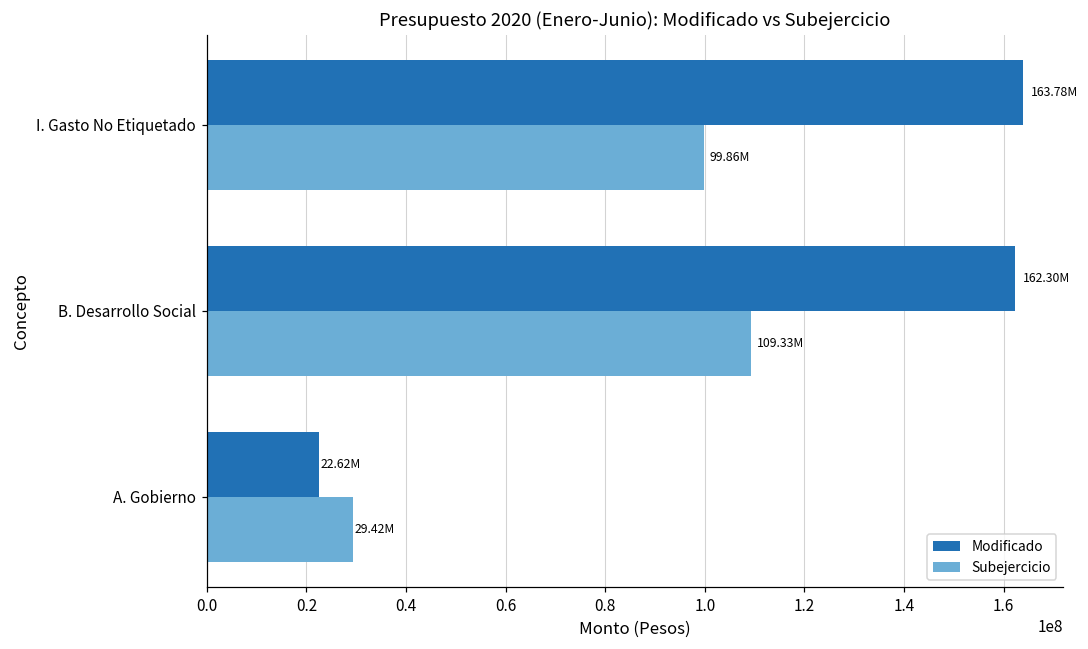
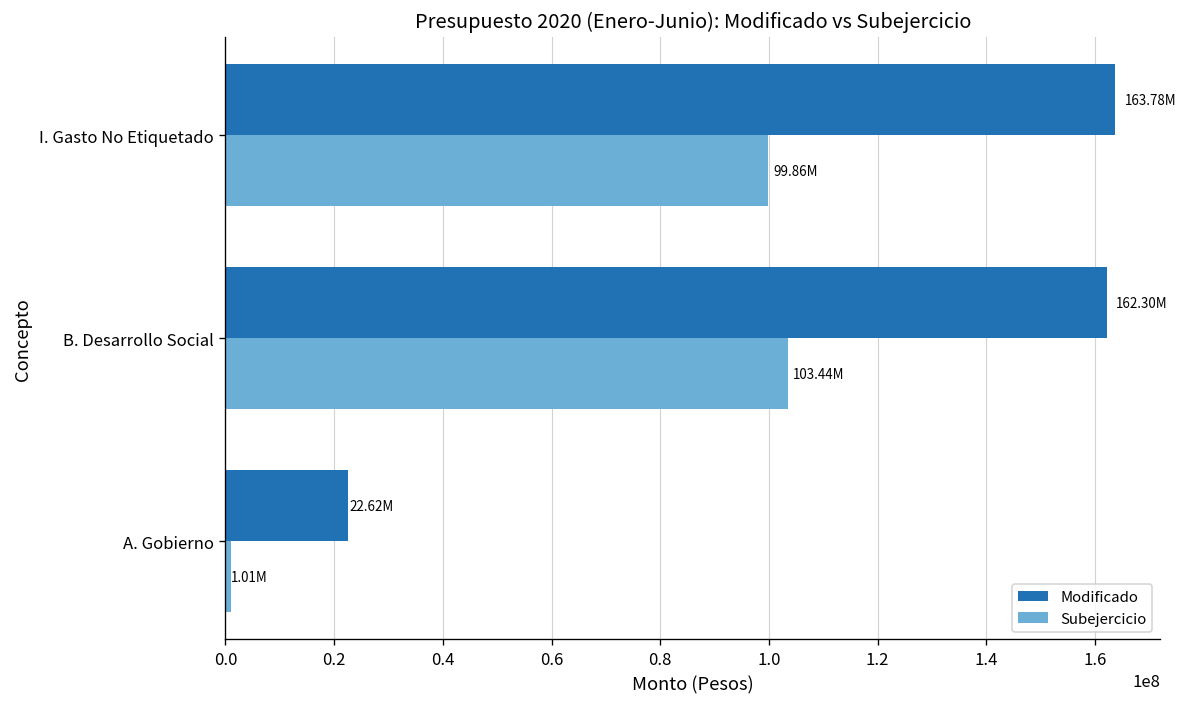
  {
    "Modificado": {
      "I. Gasto No Etiquetado": "163.78M",
      "B. Desarrollo Social": "162.30M",
      "A. Gobierno": "22.62M"
    },
    "Subejercicio": {
      "I. Gasto No Etiquetado": "99.86M",
-     "B. Desarrollo Social": "109.33M",
-     "A. Gobierno": "29.42M"
+     "B. Desarrollo Social": "103.44M",
+     "A. Gobierno": "1.01M"
    }
  }
